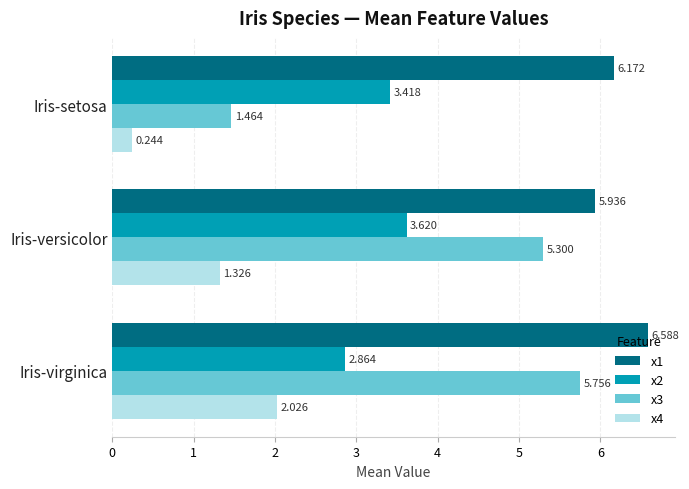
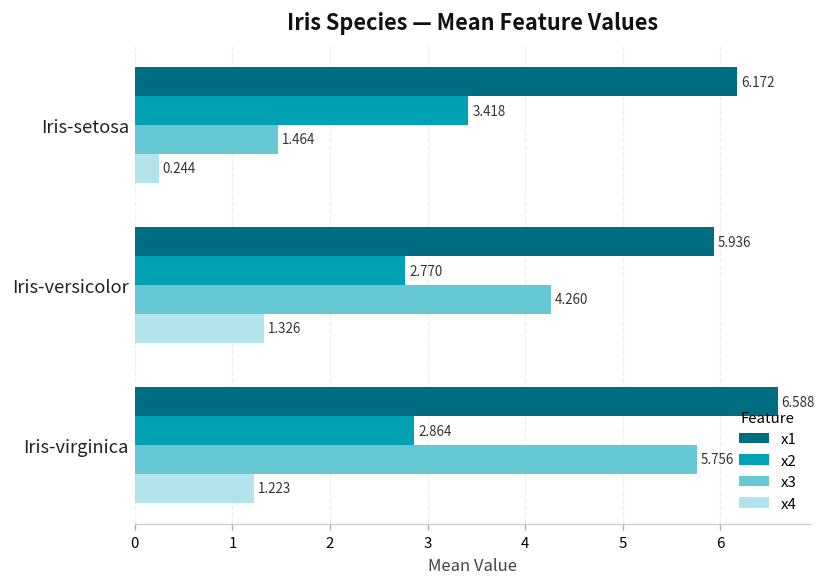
  {
    "x1": {
      "Iris-setosa": 6.172,
      "Iris-versicolor": 5.936,
      "Iris-virginica": 6.588
    },
    "x2": {
      "Iris-setosa": 3.418,
-     "Iris-versicolor": 3.620,
+     "Iris-versicolor": 2.770,
      "Iris-virginica": 2.864
    },
    "x3": {
      "Iris-setosa": 1.464,
-     "Iris-versicolor": 5.300,
+     "Iris-versicolor": 4.260,
      "Iris-virginica": 5.756
    },
    "x4": {
      "Iris-setosa": 0.244,
      "Iris-versicolor": 1.326,
-     "Iris-virginica": 2.026
+     "Iris-virginica": 1.223
    }
  }
